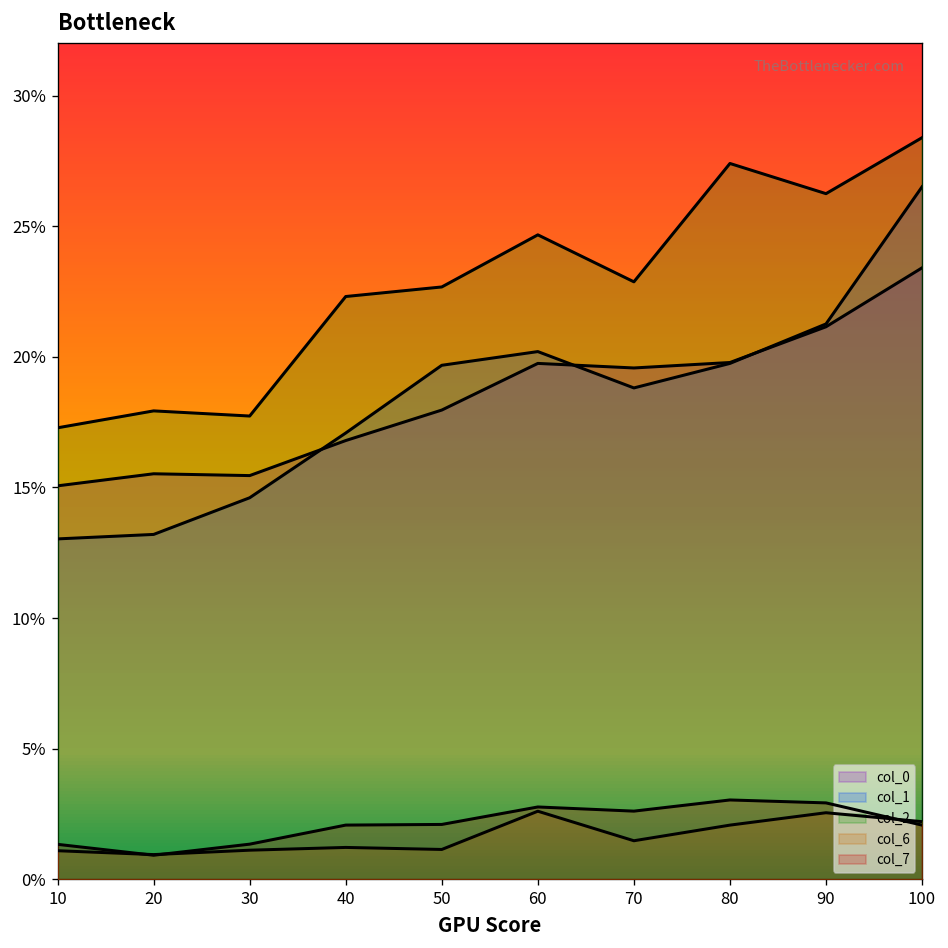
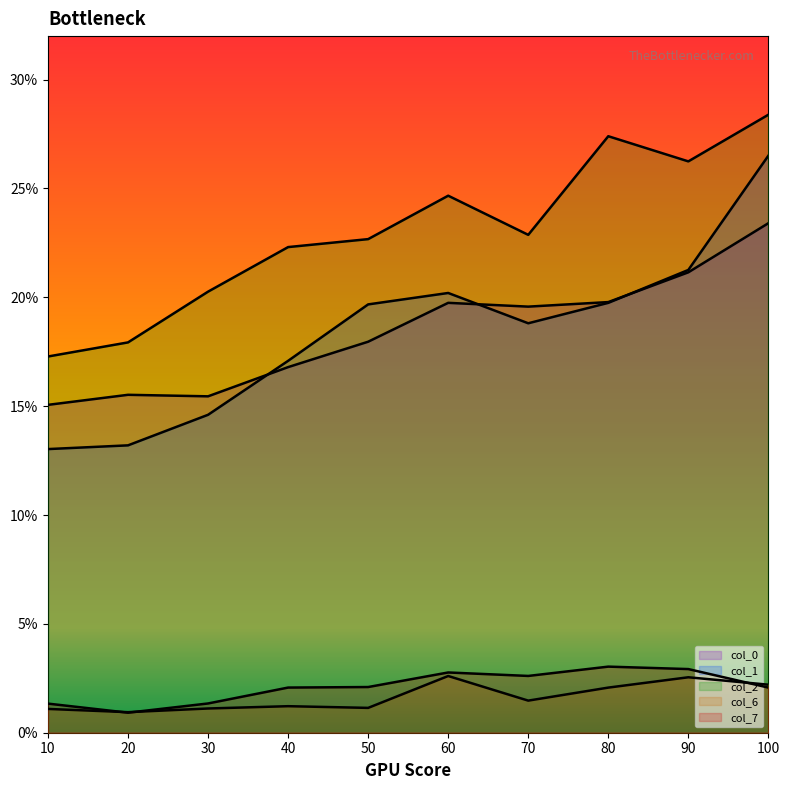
  {
    "col_2": {
      "10": "17.3%",
      "20": "17.9%",
-     "30": "17.7%",
+     "30": "20.3%",
      "40": "22.3%",
      "50": "22.7%",
      "60": "24.7%",
      "70": "22.9%",
      "80": "27.4%",
      "90": "26.2%",
      "100": "28.4%"
    }
  }
